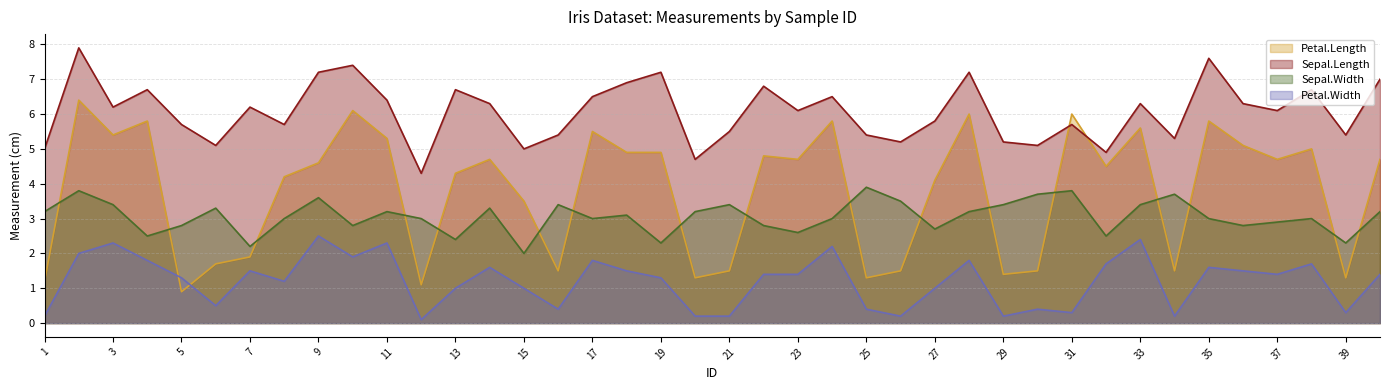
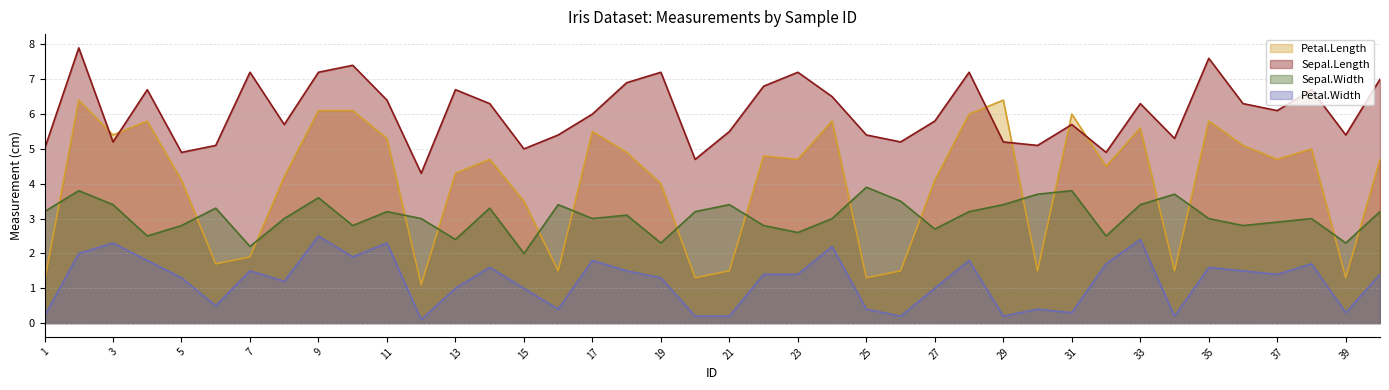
  {
    "Petal.Length": {
      "1": 1.2,
      "3": 5.4,
-     "5": 0.9,
+     "5": 4.1,
      "7": 1.9,
-     "9": 4.6,
+     "9": 6.1,
      "11": 5.3,
      "13": 4.3,
      "15": 3.5,
      "17": 5.5,
-     "19": 4.9,
+     "19": 4.0,
      "21": 1.5,
      "23": 4.7,
      "25": 1.3,
      "27": 4.1,
-     "29": 1.4,
+     "29": 6.4,
      "31": 6.0,
      "33": 5.6,
      "35": 5.8,
      "37": 4.7,
      "39": 1.3
    },
    "Sepal.Length": {
      "1": 5.0,
-     "3": 6.2,
-     "5": 5.7,
-     "7": 6.2,
+     "3": 5.2,
+     "5": 4.9,
+     "7": 7.2,
      "9": 7.2,
      "11": 6.4,
      "13": 6.7,
      "15": 5.0,
-     "17": 6.5,
+     "17": 6.0,
      "19": 7.2,
      "21": 5.5,
-     "23": 6.1,
+     "23": 7.2,
      "25": 5.4,
      "27": 5.8,
      "29": 5.2,
      "31": 5.7,
      "33": 6.3,
      "35": 7.6,
      "37": 6.1,
      "39": 5.4
    },
    "Sepal.Width": {
      "1": 3.2,
      "3": 3.4,
      "5": 2.8,
      "7": 2.2,
      "9": 3.6,
      "11": 3.2,
      "13": 2.4,
      "15": 2.0,
      "17": 3.0,
      "19": 2.3,
      "21": 3.4,
      "23": 2.6,
      "25": 3.9,
      "27": 2.7,
      "29": 3.4,
      "31": 3.8,
      "33": 3.4,
      "35": 3.0,
      "37": 2.9,
      "39": 2.3
    },
    "Petal.Width": {
      "1": 0.2,
      "3": 2.3,
      "5": 1.3,
      "7": 1.5,
      "9": 2.5,
      "11": 2.3,
      "13": 1.0,
      "15": 1.0,
      "17": 1.8,
      "19": 1.3,
      "21": 0.2,
      "23": 1.4,
      "25": 0.4,
      "27": 1.0,
      "29": 0.2,
      "31": 0.3,
      "33": 2.4,
      "35": 1.6,
      "37": 1.4,
      "39": 0.3
    }
  }
